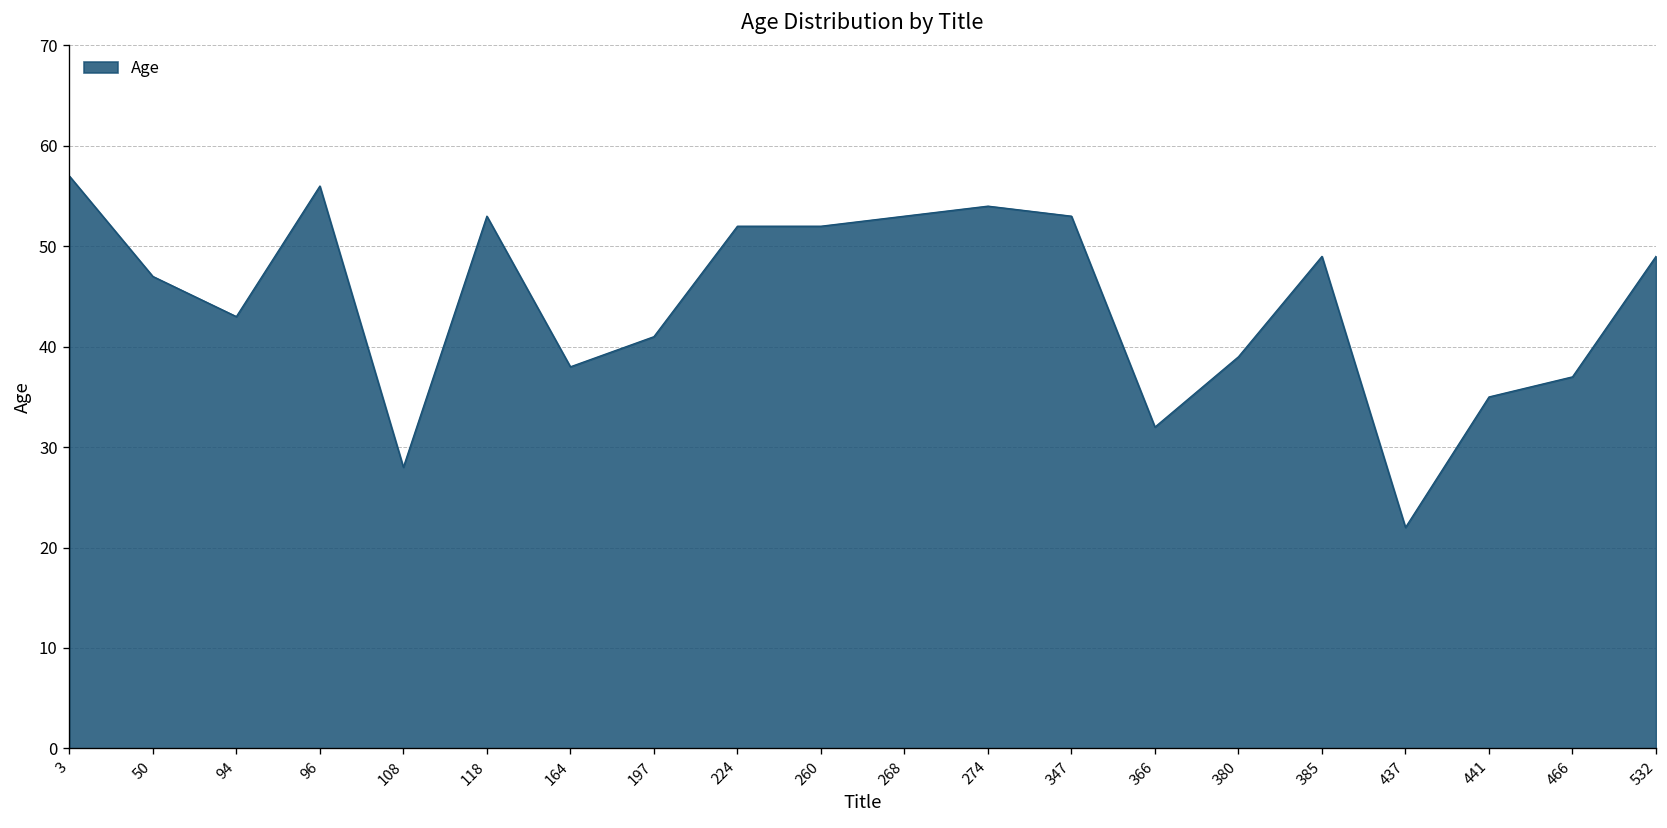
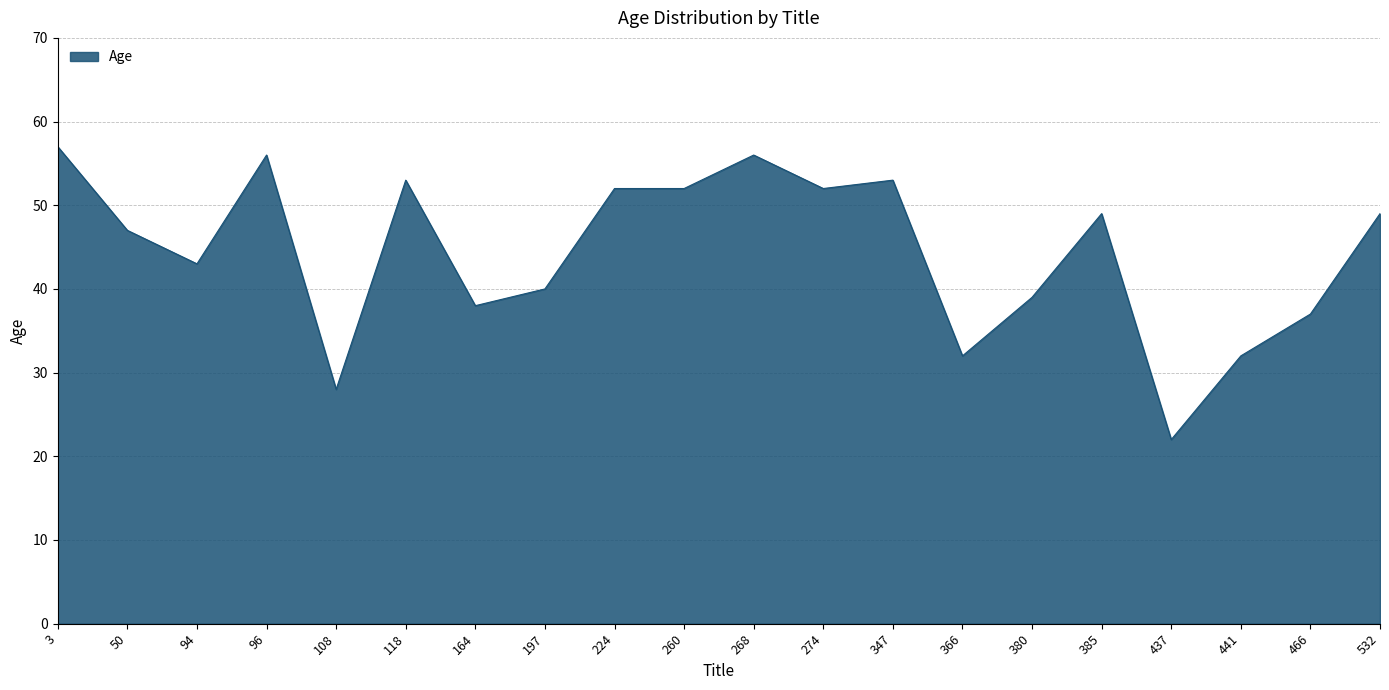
  {
    "3": 57,
    "50": 47,
    "94": 43,
    "96": 56,
    "108": 28,
    "118": 53,
    "164": 38,
-   "197": 41,
+   "197": 40,
    "224": 52,
    "260": 52,
-   "268": 53,
-   "274": 54,
+   "268": 56,
+   "274": 52,
    "347": 53,
    "366": 32,
    "380": 39,
    "385": 49,
    "437": 22,
-   "441": 35,
+   "441": 32,
    "466": 37,
    "532": 49
  }
